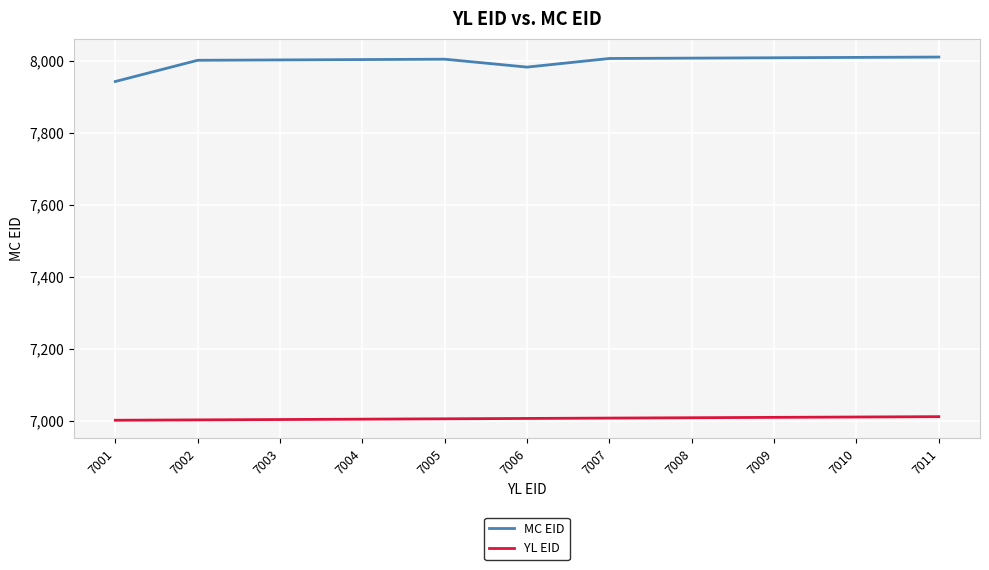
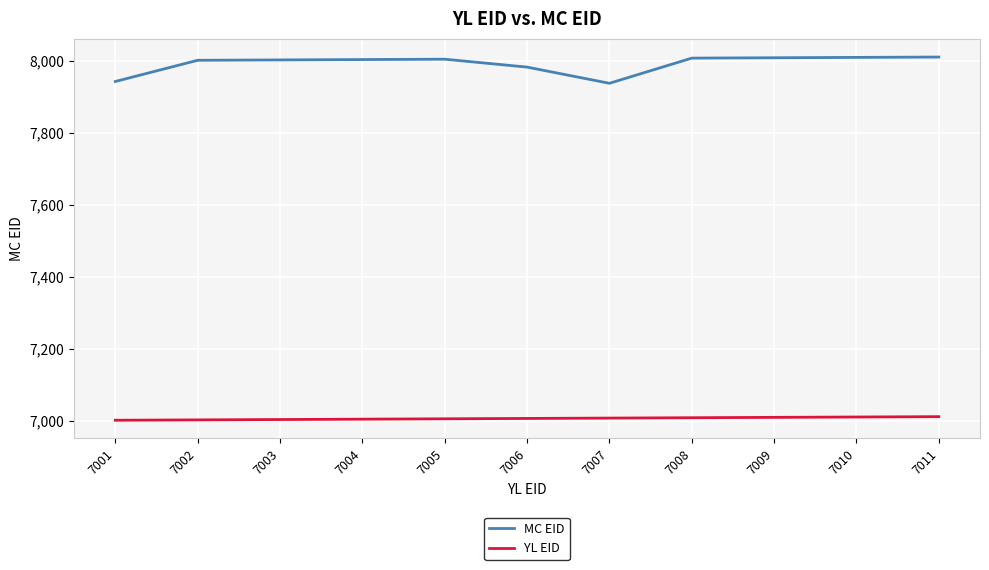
  {
    "MC EID": {
      "7001": "7,940",
      "7002": "8,000",
      "7003": "8,000",
      "7004": "8,000",
      "7005": "8,010",
      "7006": "7,980",
-     "7007": "8,010",
+     "7007": "7,940",
      "7008": "8,010",
      "7009": "8,010",
      "7010": "8,010",
      "7011": "8,010"
    },
    "YL EID": {
      "7001": "7,000",
      "7002": "7,000",
      "7003": "7,000",
      "7004": "7,000",
      "7005": "7,010",
      "7006": "7,010",
      "7007": "7,010",
      "7008": "7,010",
      "7009": "7,010",
      "7010": "7,010",
      "7011": "7,010"
    }
  }
